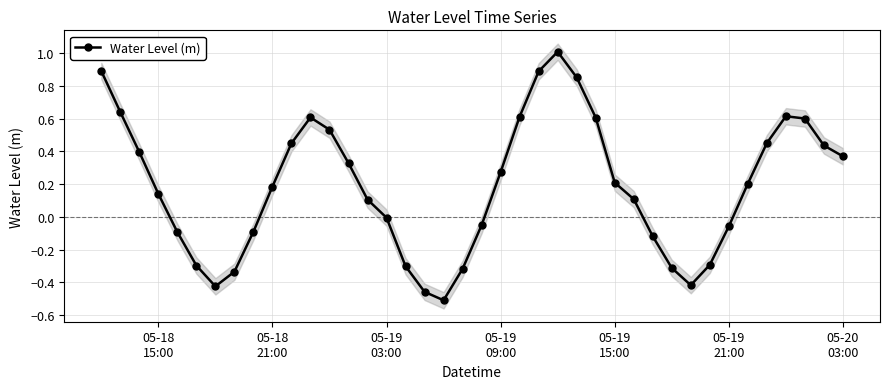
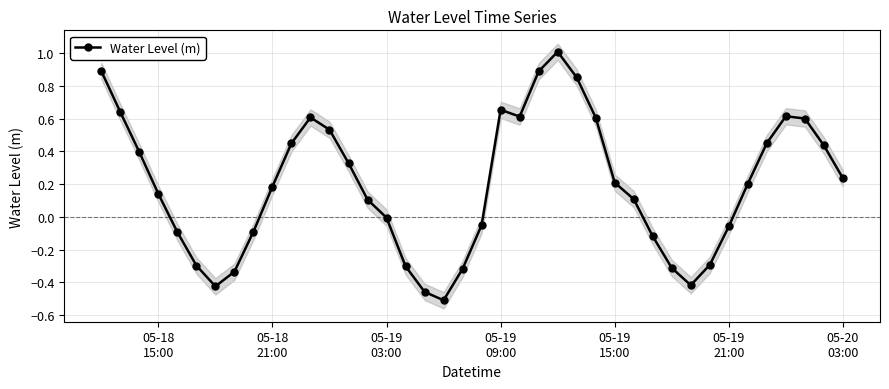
  {
    "Water Level (m)": {
      "05-18 15:00": 0.14,
      "05-18 21:00": 0.19,
      "05-19 03:00": -0.01,
-     "05-19 09:00": 0.27,
+     "05-19 09:00": 0.65,
      "05-19 15:00": 0.21,
      "05-19 21:00": -0.06,
-     "05-20 03:00": 0.37
+     "05-20 03:00": 0.24
    }
  }
